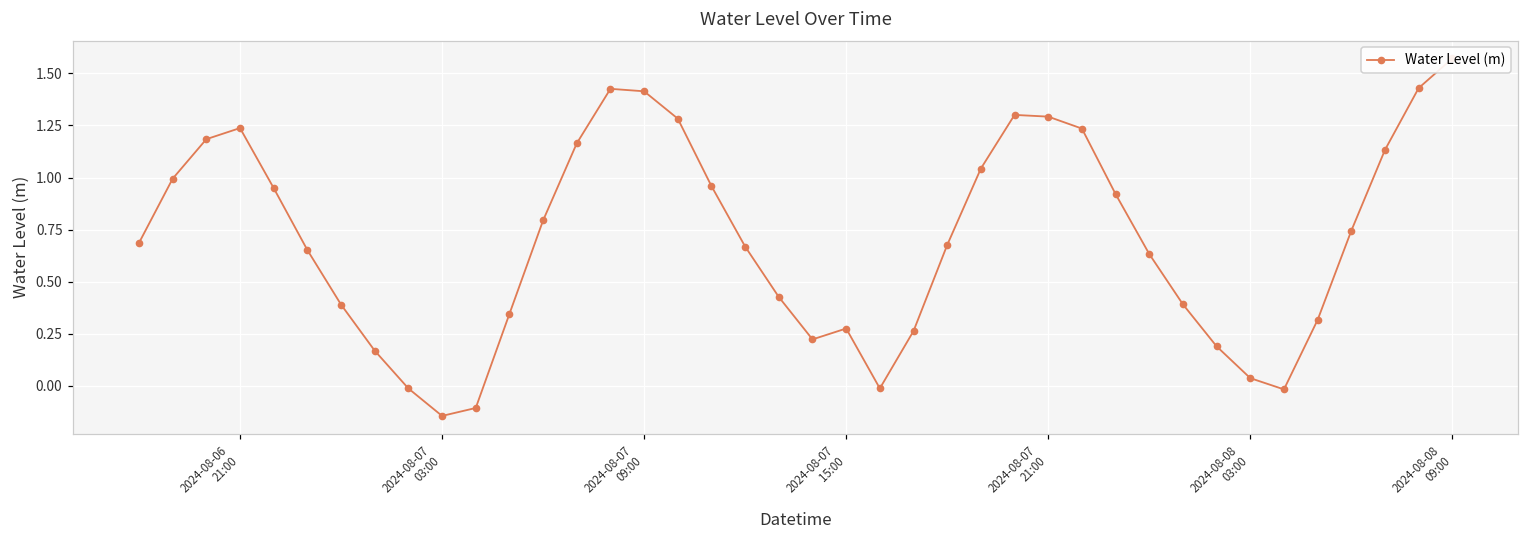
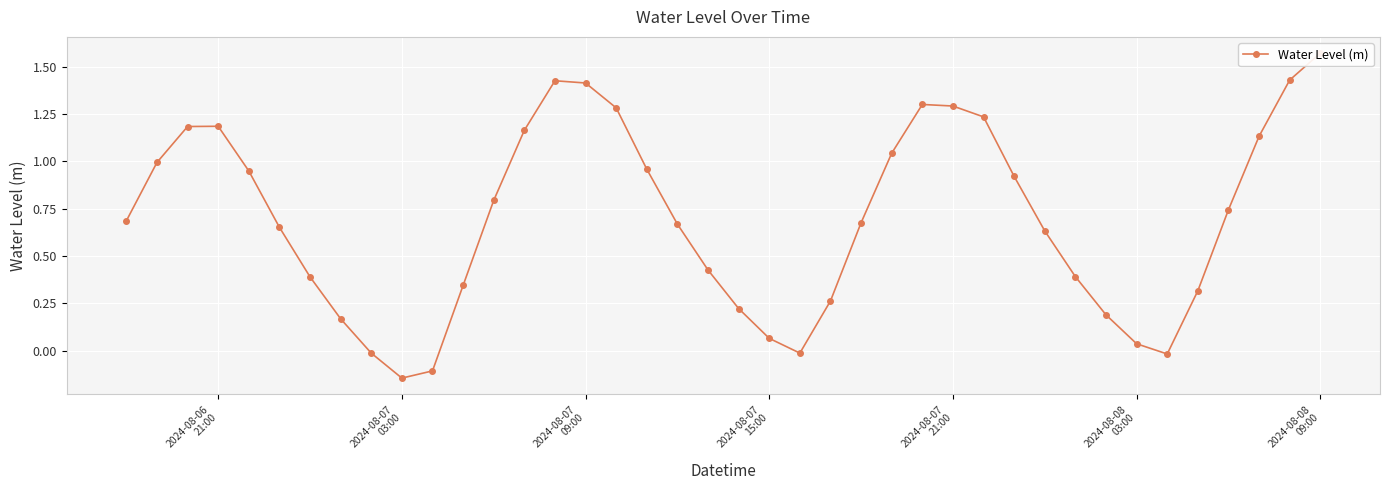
  {
-   "2024-08-06 21:00": 1.24,
+   "2024-08-06 21:00": 1.19,
    "2024-08-07 03:00": -0.14,
    "2024-08-07 09:00": 1.41,
-   "2024-08-07 15:00": 0.28,
+   "2024-08-07 15:00": 0.07,
    "2024-08-07 21:00": 1.29,
    "2024-08-08 03:00": 0.04
  }
